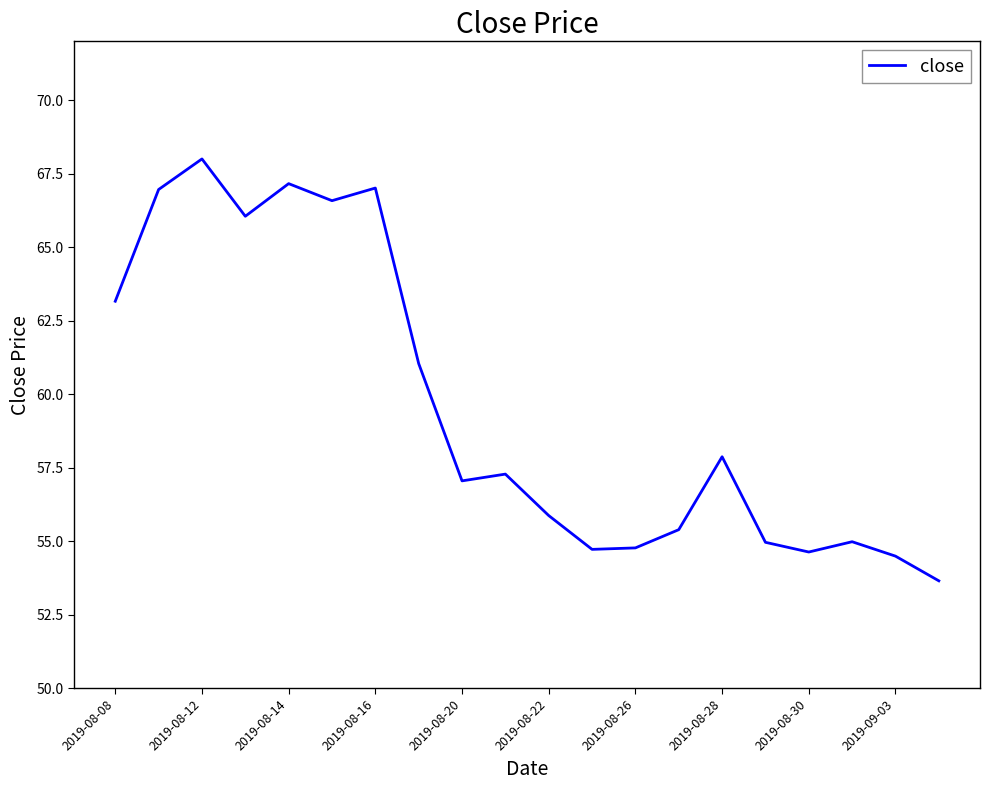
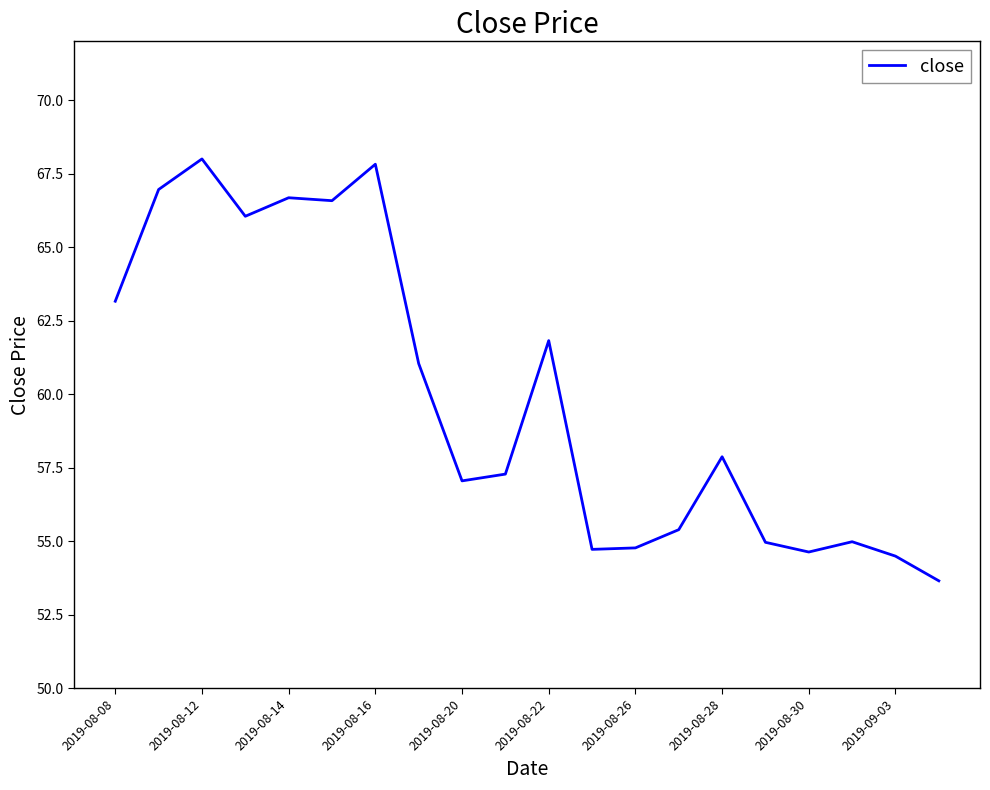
  {
    "2019-08-08": 63.2,
    "2019-08-12": 68.0,
-   "2019-08-14": 67.2,
-   "2019-08-16": 67.0,
+   "2019-08-14": 66.7,
+   "2019-08-16": 67.8,
    "2019-08-20": 57.1,
-   "2019-08-22": 55.9,
+   "2019-08-22": 61.8,
    "2019-08-26": 54.8,
    "2019-08-28": 57.9,
    "2019-08-30": 54.6,
    "2019-09-03": 54.5
  }
